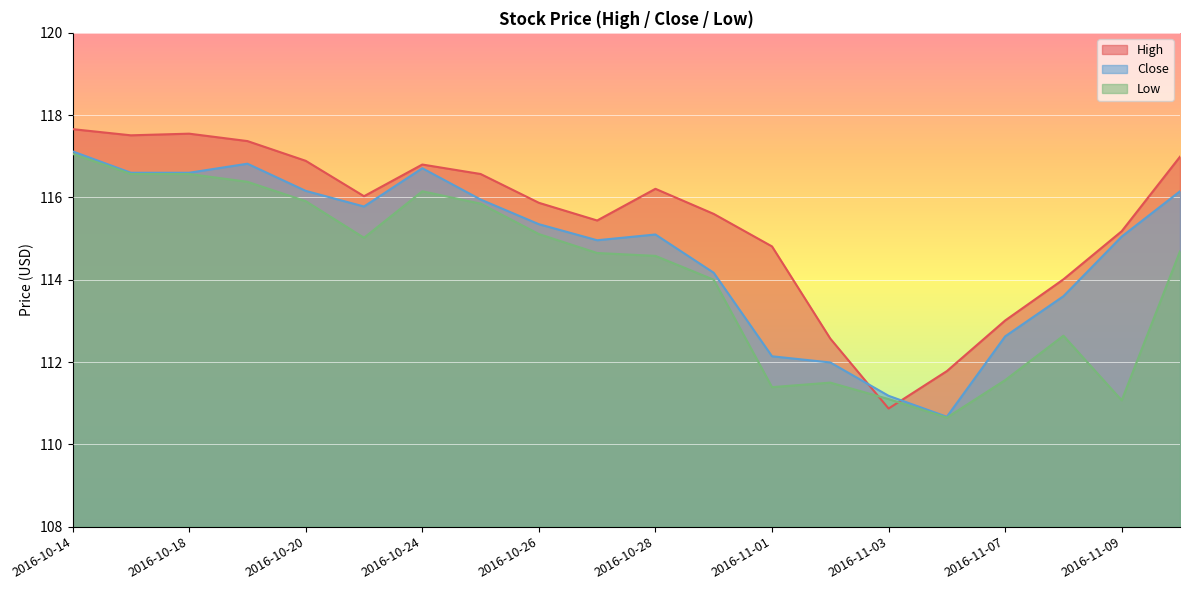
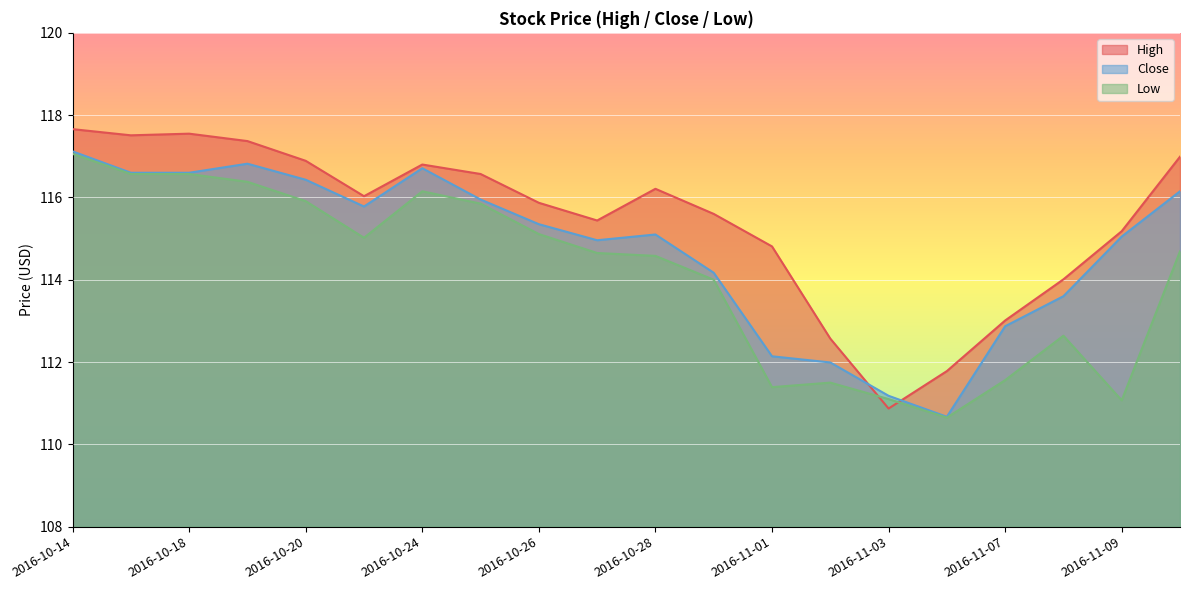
  {
    "High": {
      "2016-10-14": 117.7,
      "2016-10-18": 117.6,
      "2016-10-20": 116.9,
      "2016-10-24": 116.8,
      "2016-10-26": 115.9,
      "2016-10-28": 116.2,
      "2016-11-01": 114.8,
      "2016-11-03": 110.9,
      "2016-11-07": 113.0,
      "2016-11-09": 115.2
    },
    "Close": {
-     "2016-10-20": 116.2,
+     "2016-10-20": 116.4,
      "2016-10-24": 116.7,
      "2016-10-26": 115.3,
      "2016-10-28": 115.1,
      "2016-11-01": 112.1,
      "2016-11-03": 111.2,
-     "2016-11-07": 112.6,
+     "2016-11-07": 112.9,
      "2016-11-09": 115.0
    },
    "Low": {
      "2016-10-20": 115.9,
      "2016-10-24": 116.2,
      "2016-10-26": 115.1,
      "2016-10-28": 114.6,
      "2016-11-01": 111.4,
      "2016-11-03": 111.1,
      "2016-11-07": 111.6,
      "2016-11-09": 111.1
    }
  }
